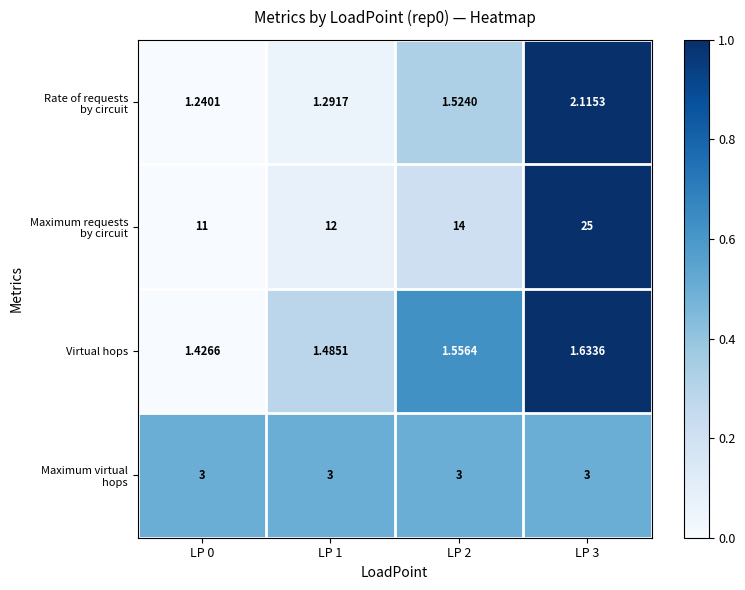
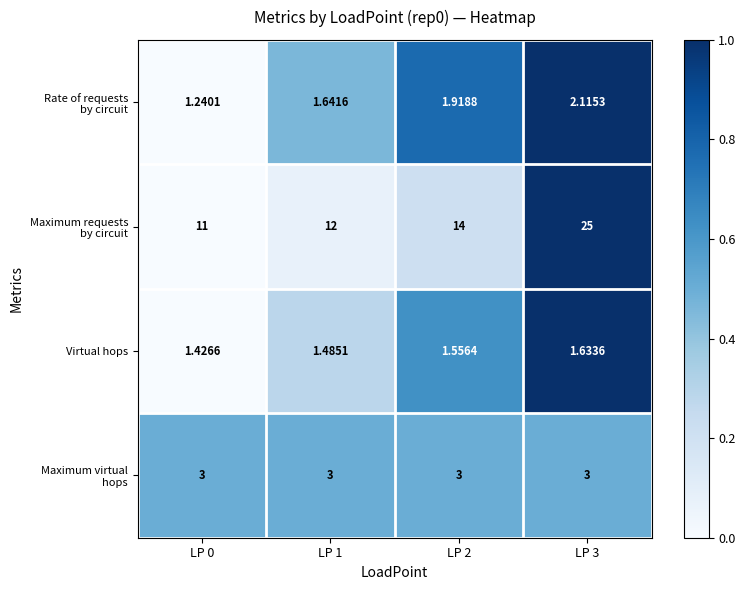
  {
    "Rate of requests by circuit": {
      "LP 0": 1.2401,
-     "LP 1": 1.2917,
-     "LP 2": 1.5240,
+     "LP 1": 1.6416,
+     "LP 2": 1.9188,
      "LP 3": 2.1153
    },
    "Maximum requests by circuit": {
      "LP 0": 11,
      "LP 1": 12,
      "LP 2": 14,
      "LP 3": 25
    },
    "Virtual hops": {
      "LP 0": 1.4266,
      "LP 1": 1.4851,
      "LP 2": 1.5564,
      "LP 3": 1.6336
    },
    "Maximum virtual hops": {
      "LP 0": 3,
      "LP 1": 3,
      "LP 2": 3,
      "LP 3": 3
    }
  }
